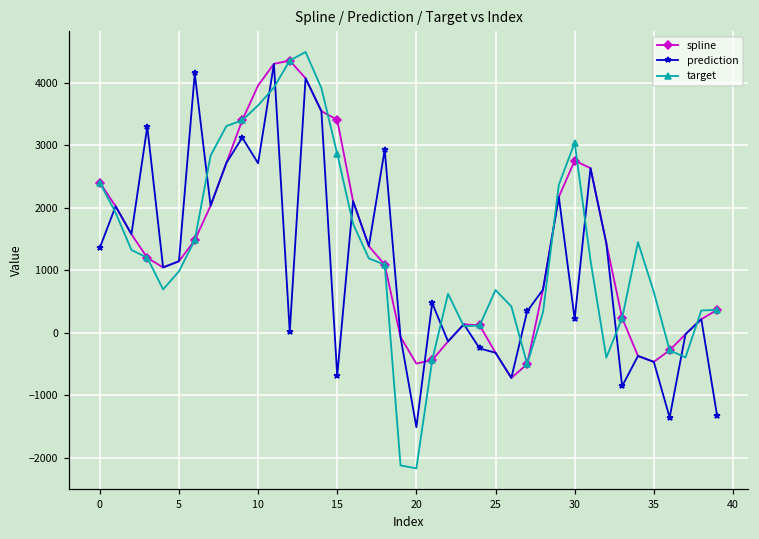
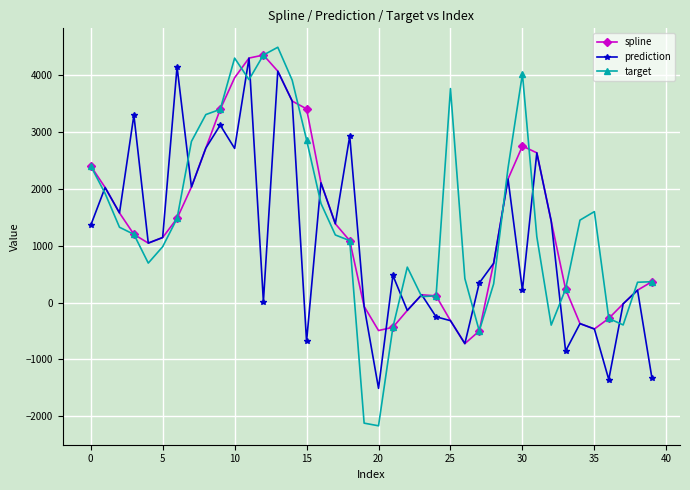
  {
    "spline": {
      "10": 4000,
      "15": 3400,
      "20": -500,
      "30": 2800
    },
    "prediction": {
      "0": 1400,
      "10": 2700,
      "15": -700,
      "20": -1500,
      "30": 200
    },
    "target": {
      "5": 1000,
-     "10": 3600,
+     "10": 4300,
      "15": 2900,
      "20": -2200,
-     "25": 700,
-     "30": 3000,
-     "35": 700
+     "25": 3800,
+     "30": 4000,
+     "35": 1600
    }
  }
